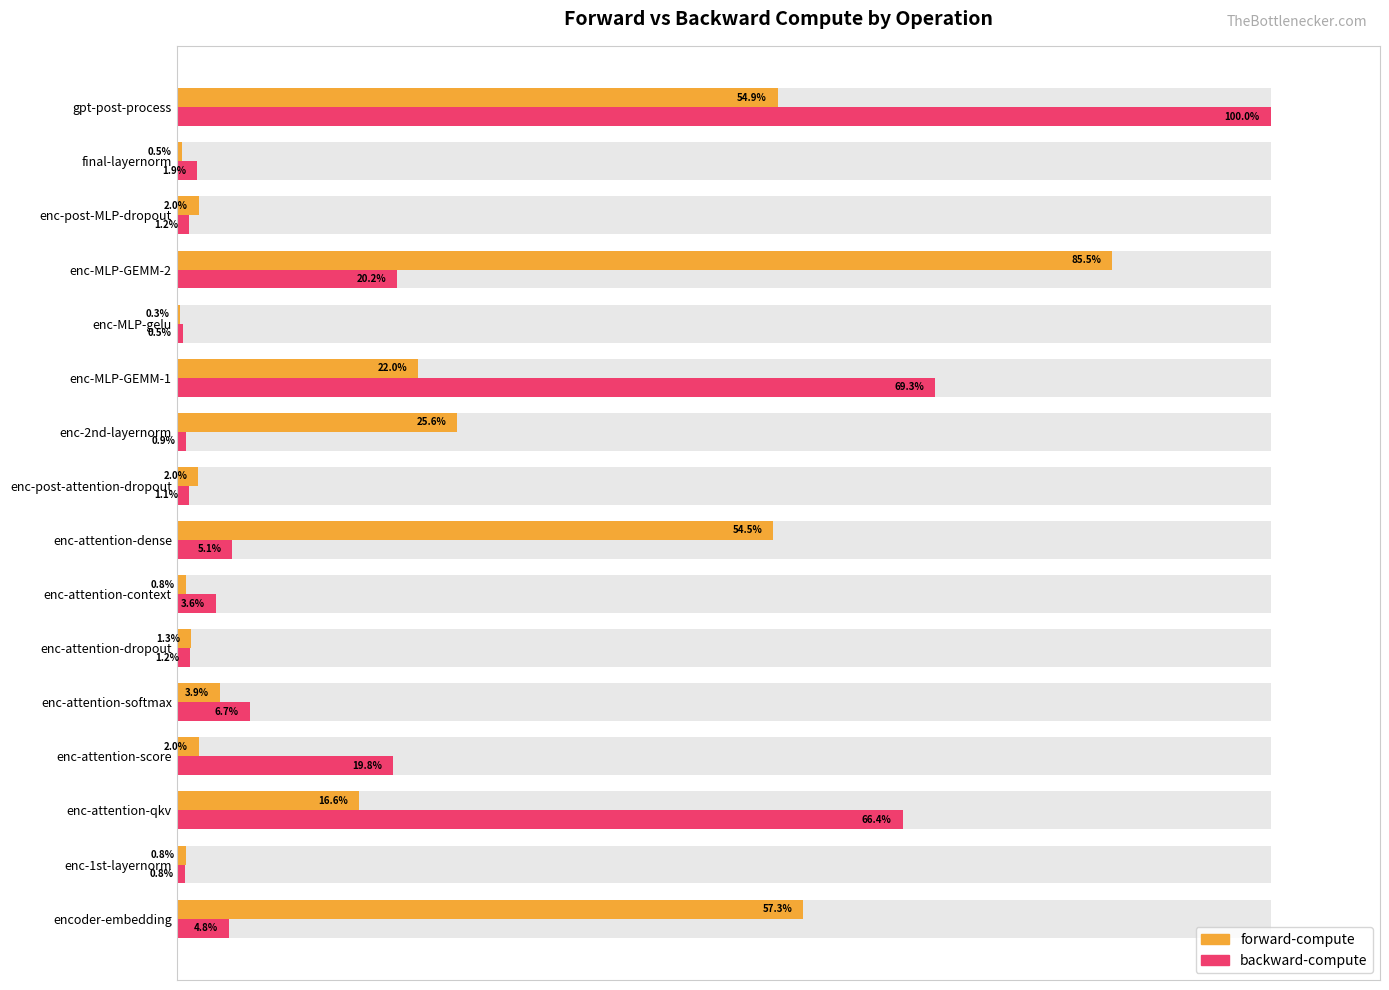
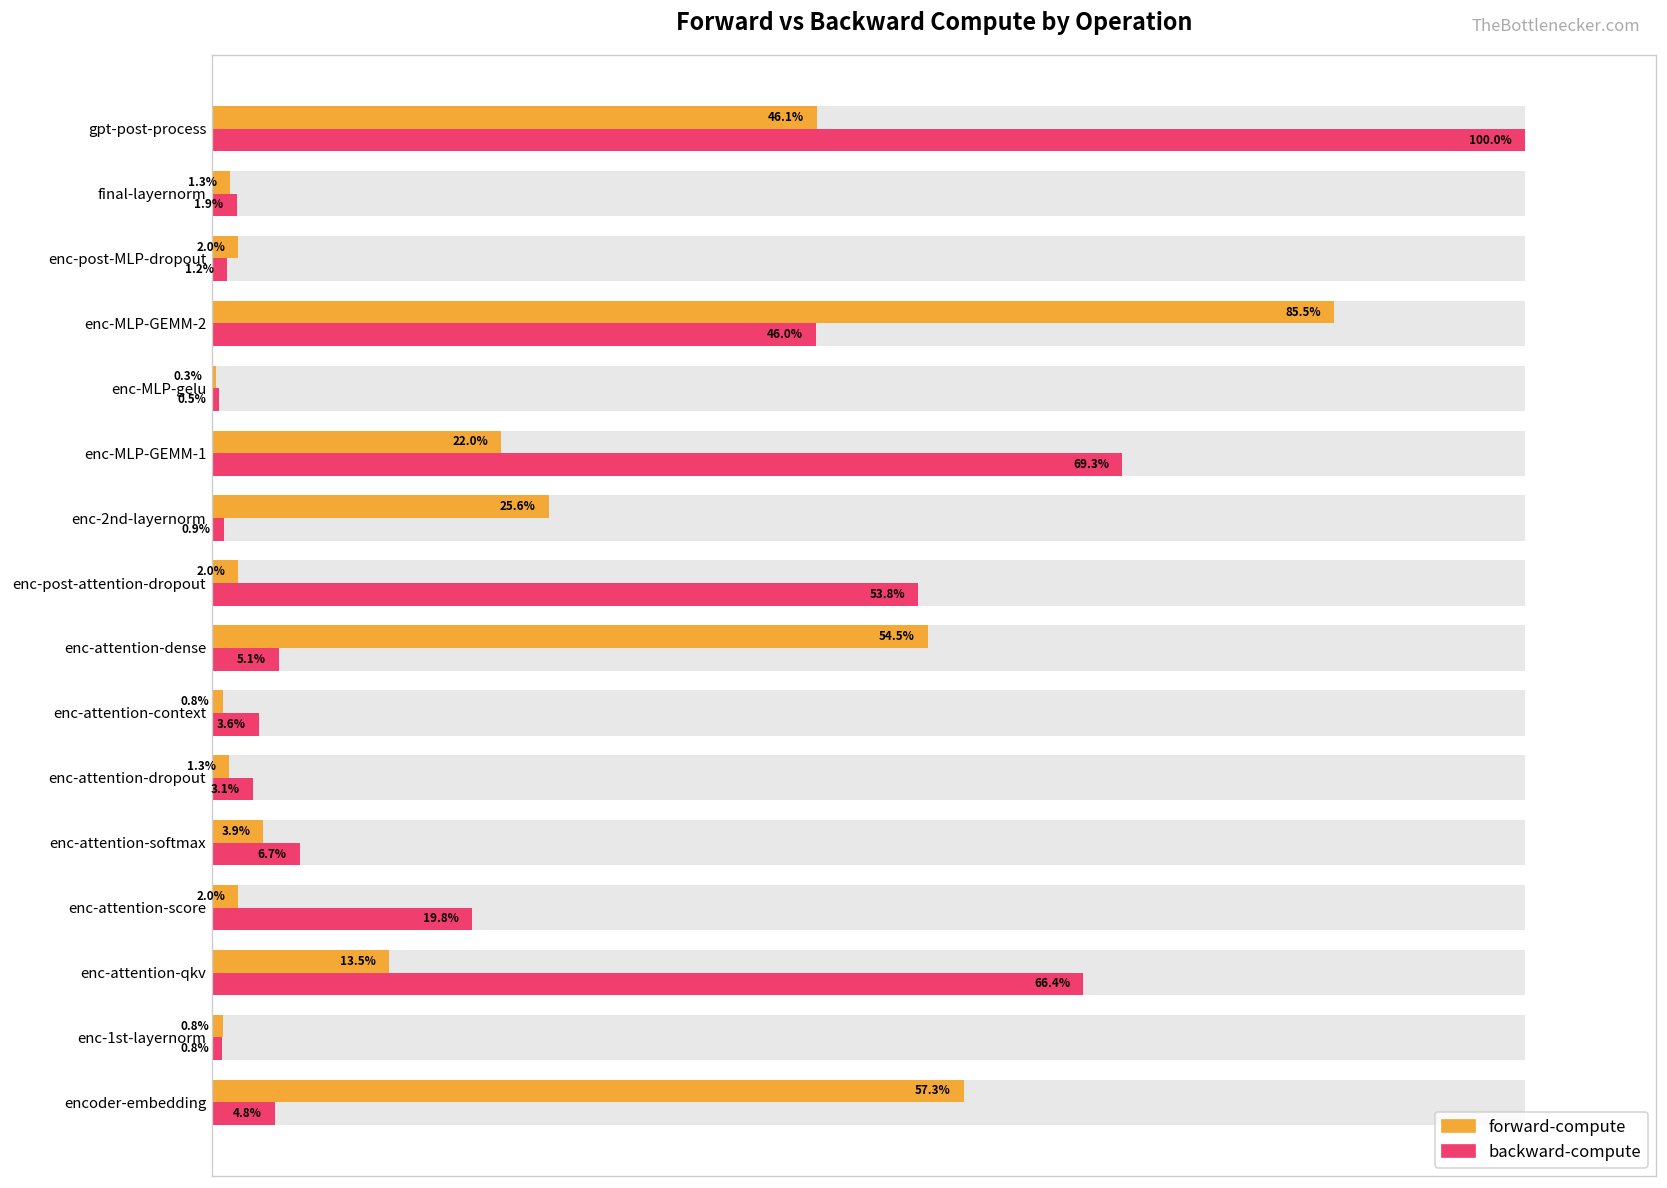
  {
    "forward-compute": {
-     "gpt-post-process": "54.9%",
-     "final-layernorm": "0.5%",
-     "enc-attention-qkv": "16.6%"
+     "gpt-post-process": "46.1%",
+     "final-layernorm": "1.3%",
+     "enc-attention-qkv": "13.5%"
    },
    "backward-compute": {
      "gpt-post-process": "100.0%",
-     "enc-MLP-GEMM-2": "20.2%",
-     "enc-post-attention-dropout": "1.1%",
-     "enc-attention-dropout": "1.2%"
+     "enc-MLP-GEMM-2": "46.0%",
+     "enc-post-attention-dropout": "53.8%",
+     "enc-attention-dropout": "3.1%"
    }
  }
